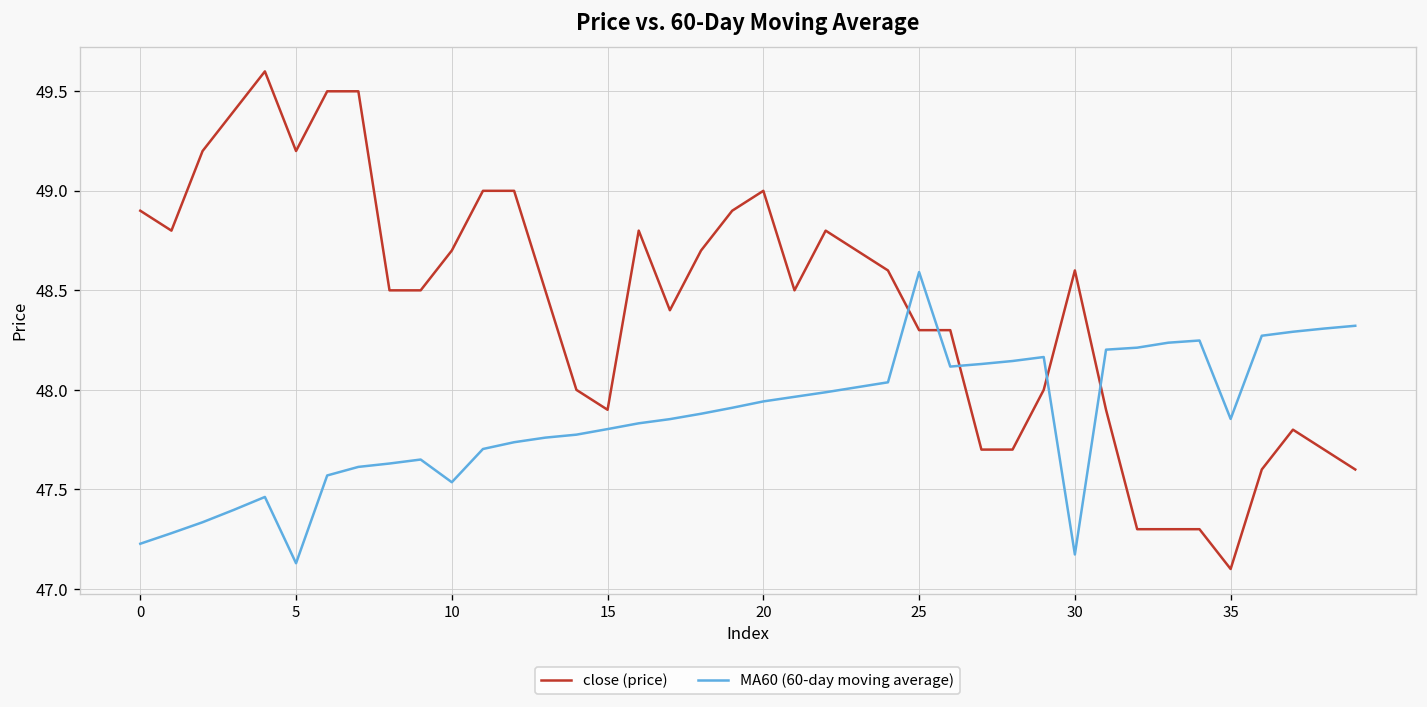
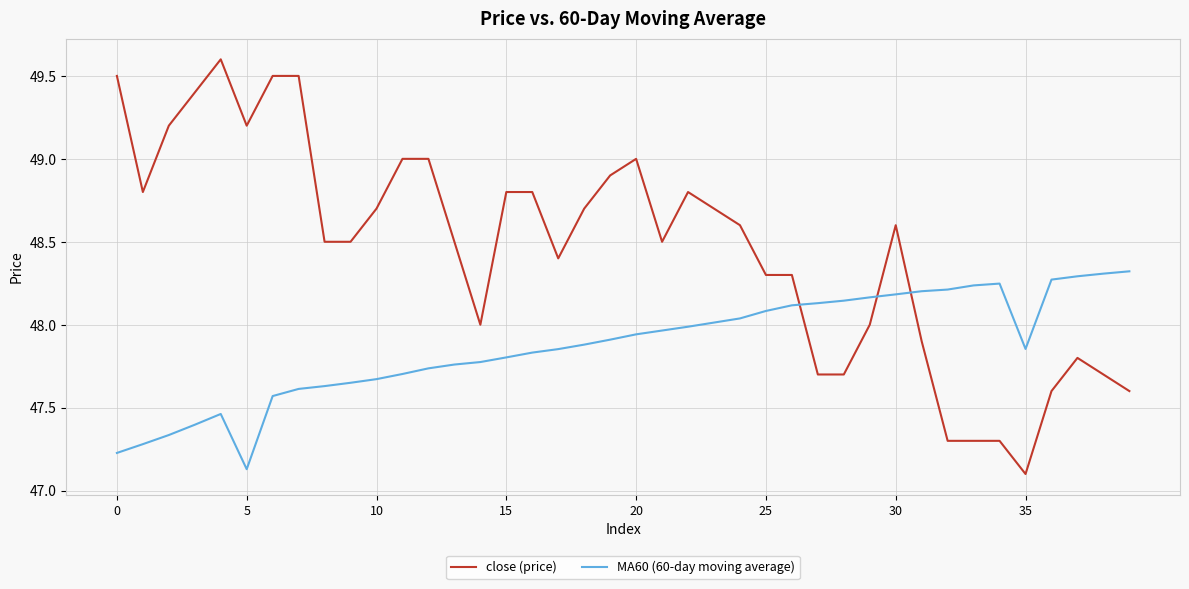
  {
    "close (price)": {
-     "0": 48.9,
+     "0": 49.5,
      "5": 49.2,
      "10": 48.7,
-     "15": 47.9,
+     "15": 48.8,
      "20": 49.0,
      "25": 48.3,
      "30": 48.6,
      "35": 47.1
    },
    "MA60 (60-day moving average)": {
      "0": 47.23,
      "5": 47.13,
-     "10": 47.54,
+     "10": 47.67,
      "15": 47.80,
      "20": 47.94,
-     "25": 48.59,
-     "30": 47.17,
+     "25": 48.08,
+     "30": 48.18,
      "35": 47.85
    }
  }
